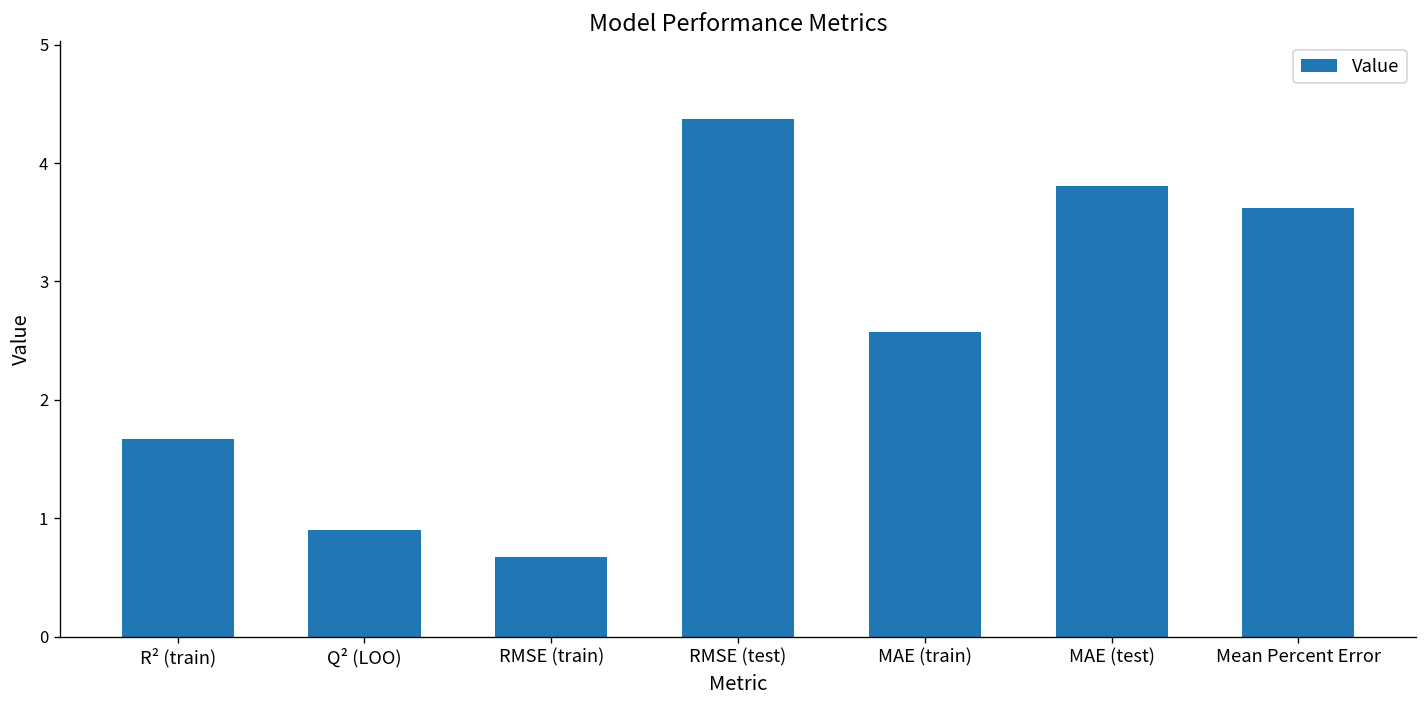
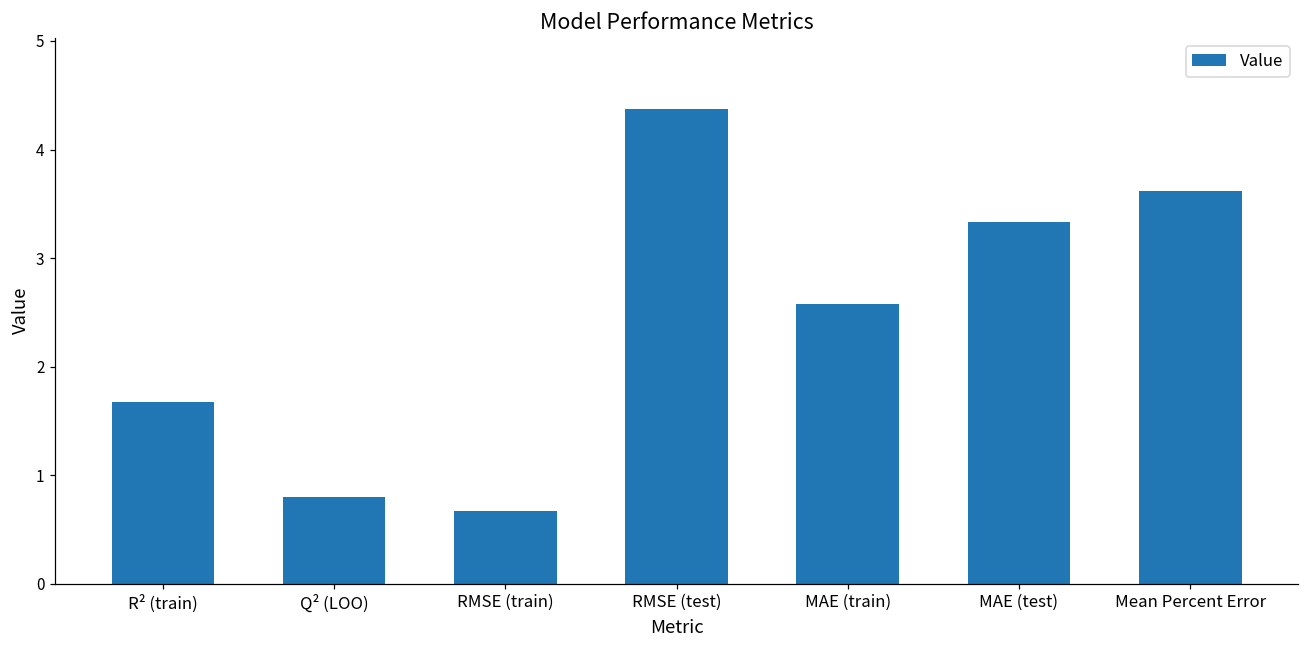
  {
    "R² (train)": 1.7,
-   "Q² (LOO)": 0.9,
+   "Q² (LOO)": 0.8,
    "RMSE (train)": 0.7,
    "RMSE (test)": 4.4,
    "MAE (train)": 2.6,
-   "MAE (test)": 3.8,
+   "MAE (test)": 3.3,
    "Mean Percent Error": 3.6
  }
